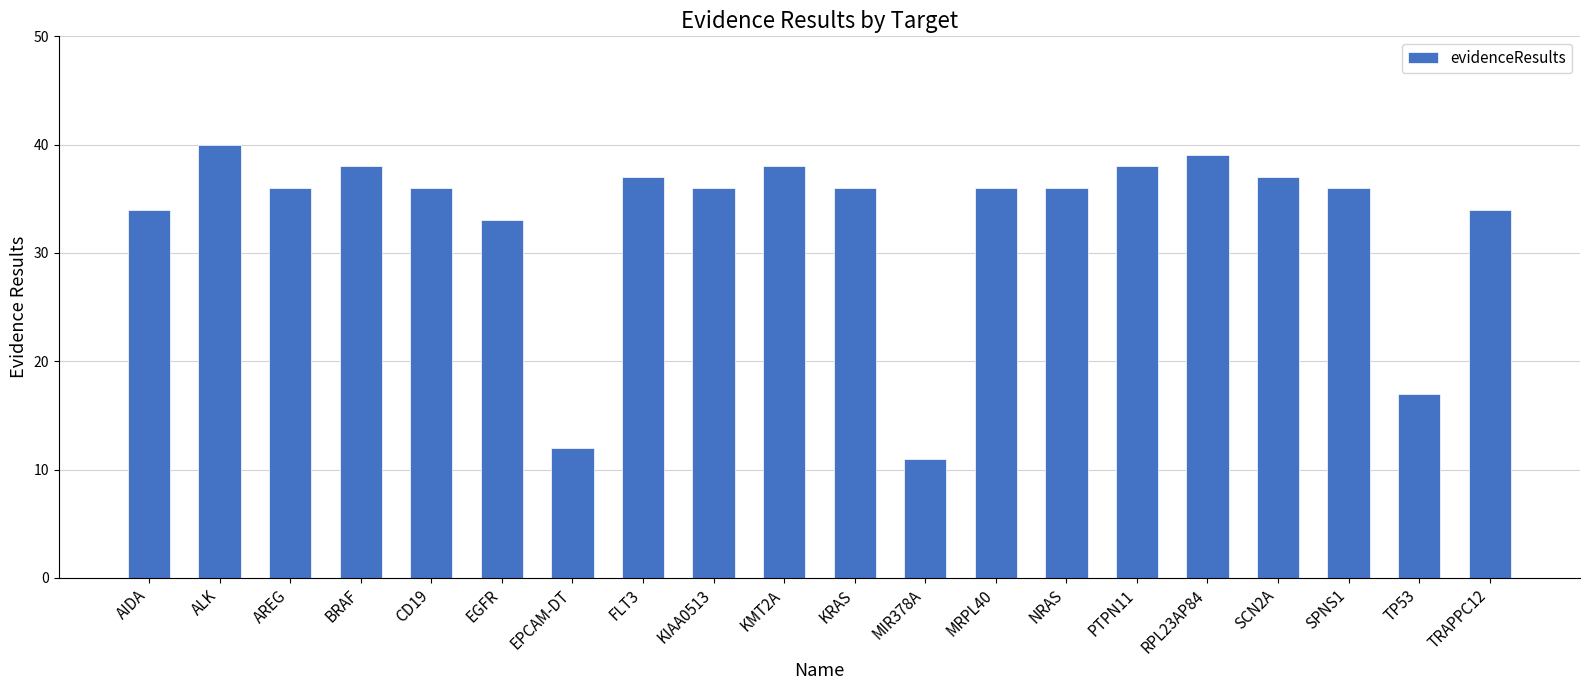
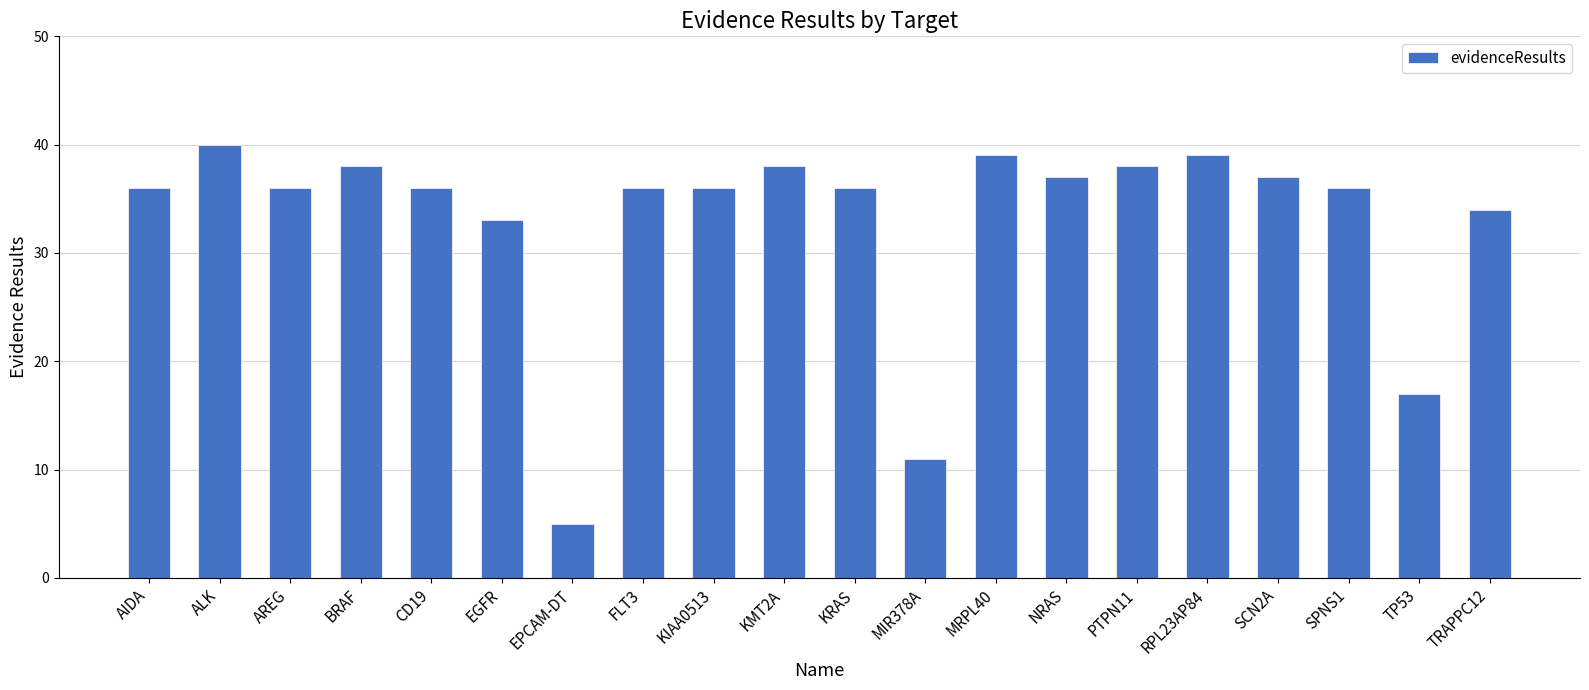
  {
-   "AIDA": 34,
+   "AIDA": 36,
    "ALK": 40,
    "AREG": 36,
    "BRAF": 38,
    "CD19": 36,
    "EGFR": 33,
-   "EPCAM-DT": 12,
-   "FLT3": 37,
+   "EPCAM-DT": 5,
+   "FLT3": 36,
    "KIAA0513": 36,
    "KMT2A": 38,
    "KRAS": 36,
    "MIR378A": 11,
-   "MRPL40": 36,
-   "NRAS": 36,
+   "MRPL40": 39,
+   "NRAS": 37,
    "PTPN11": 38,
    "RPL23AP84": 39,
    "SCN2A": 37,
    "SPNS1": 36,
    "TP53": 17,
    "TRAPPC12": 34
  }
